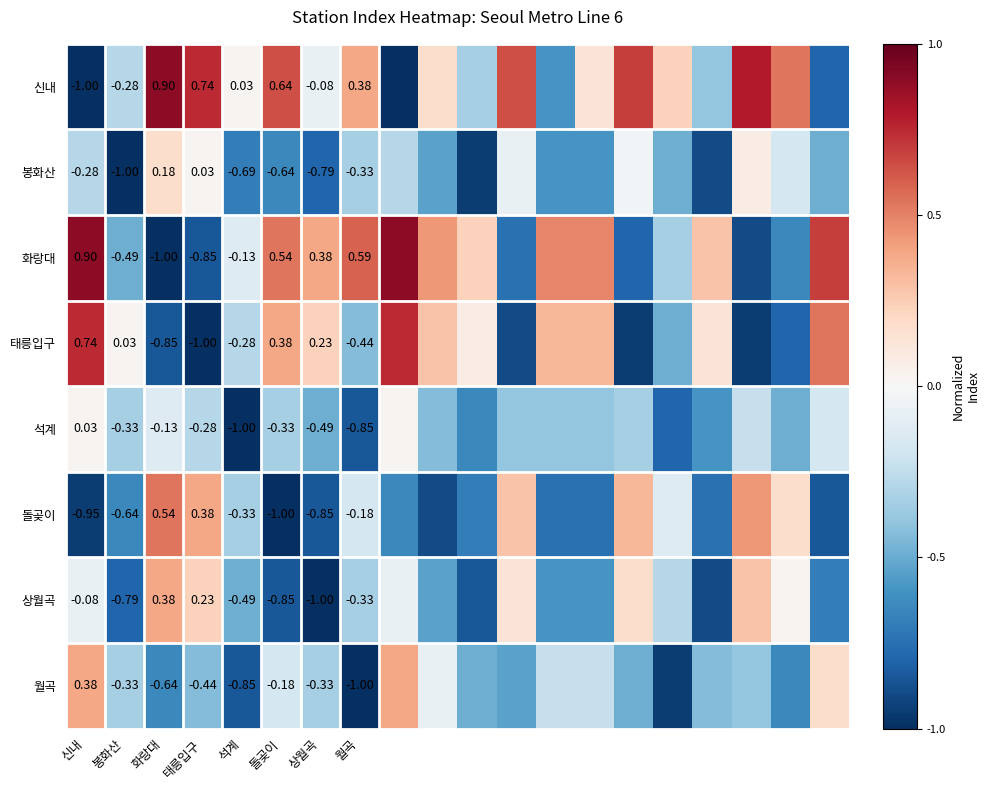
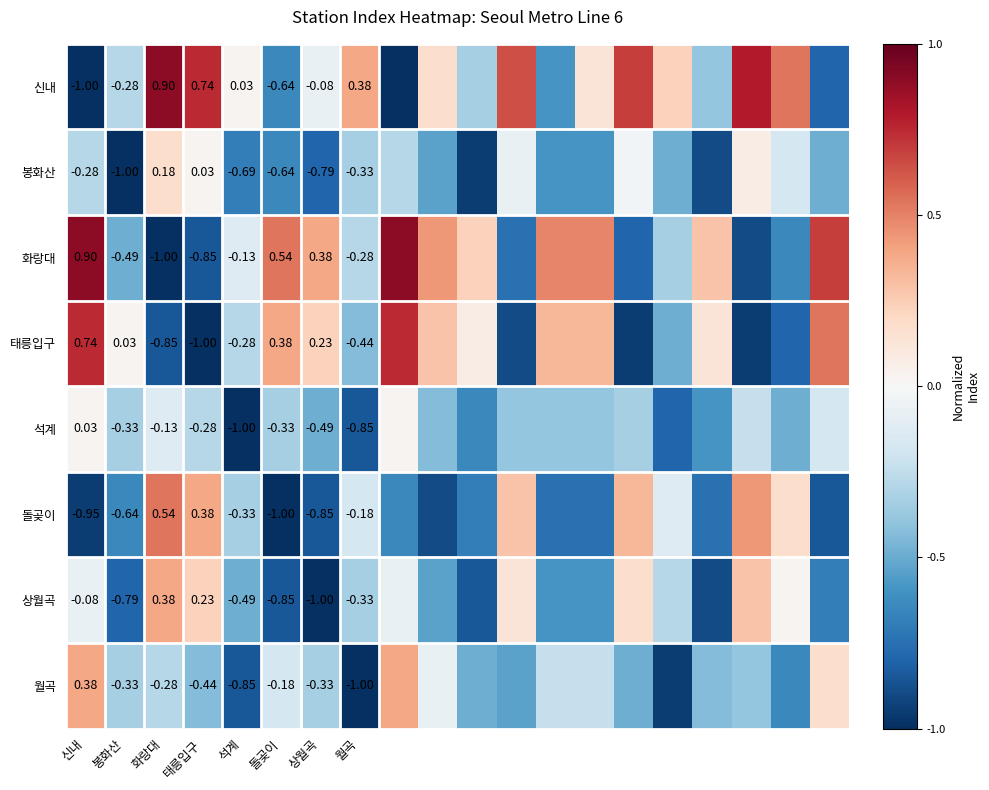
  {
    "신내": {
      "신내": -1.00,
      "봉화산": -0.28,
      "화랑대": 0.90,
      "태릉입구": 0.74,
      "석계": 0.03,
-     "돌곶이": 0.64,
+     "돌곶이": -0.64,
      "상월곡": -0.08,
      "월곡": 0.38
    },
    "봉화산": {
      "신내": -0.28,
      "봉화산": -1.00,
      "화랑대": 0.18,
      "태릉입구": 0.03,
      "석계": -0.69,
      "돌곶이": -0.64,
      "상월곡": -0.79,
      "월곡": -0.33
    },
    "화랑대": {
      "신내": 0.90,
      "봉화산": -0.49,
      "화랑대": -1.00,
      "태릉입구": -0.85,
      "석계": -0.13,
      "돌곶이": 0.54,
      "상월곡": 0.38,
-     "월곡": 0.59
+     "월곡": -0.28
    },
    "태릉입구": {
      "신내": 0.74,
      "봉화산": 0.03,
      "화랑대": -0.85,
      "태릉입구": -1.00,
      "석계": -0.28,
      "돌곶이": 0.38,
      "상월곡": 0.23,
      "월곡": -0.44
    },
    "석계": {
      "신내": 0.03,
      "봉화산": -0.33,
      "화랑대": -0.13,
      "태릉입구": -0.28,
      "석계": -1.00,
      "돌곶이": -0.33,
      "상월곡": -0.49,
      "월곡": -0.85
    },
    "돌곶이": {
      "신내": -0.95,
      "봉화산": -0.64,
      "화랑대": 0.54,
      "태릉입구": 0.38,
      "석계": -0.33,
      "돌곶이": -1.00,
      "상월곡": -0.85,
      "월곡": -0.18
    },
    "상월곡": {
      "신내": -0.08,
      "봉화산": -0.79,
      "화랑대": 0.38,
      "태릉입구": 0.23,
      "석계": -0.49,
      "돌곶이": -0.85,
      "상월곡": -1.00,
      "월곡": -0.33
    },
    "월곡": {
      "신내": 0.38,
      "봉화산": -0.33,
-     "화랑대": -0.64,
+     "화랑대": -0.28,
      "태릉입구": -0.44,
      "석계": -0.85,
      "돌곶이": -0.18,
      "상월곡": -0.33,
      "월곡": -1.00
    }
  }
